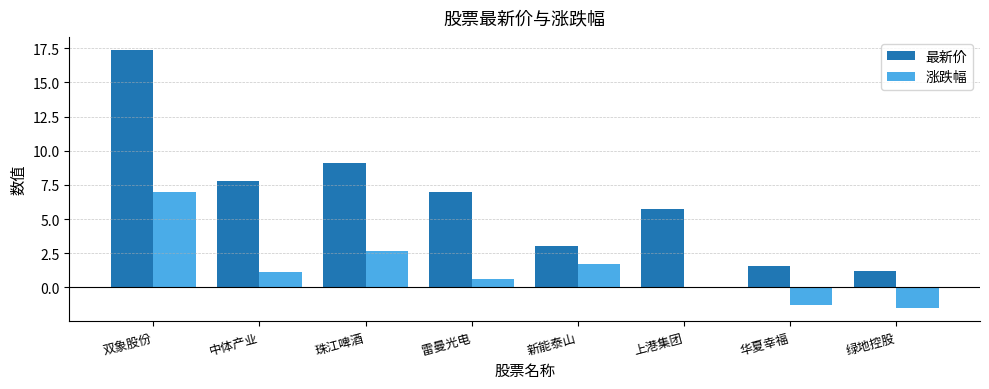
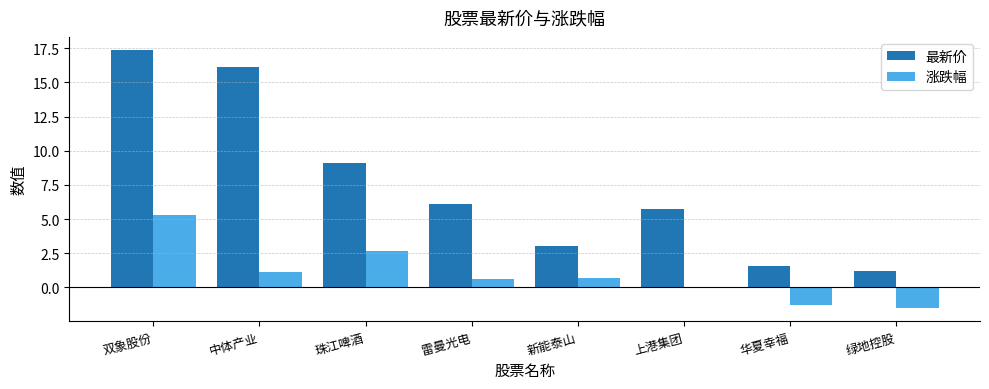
  {
    "最新价": {
      "双象股份": 17.4,
-     "中体产业": 7.8,
+     "中体产业": 16.1,
      "珠江啤酒": 9.1,
-     "雷曼光电": 7.0,
+     "雷曼光电": 6.1,
      "新能泰山": 3.0,
      "上港集团": 5.8,
      "华夏幸福": 1.6,
      "绿地控股": 1.2
    },
    "涨跌幅": {
-     "双象股份": 7.0,
+     "双象股份": 5.3,
      "中体产业": 1.1,
      "珠江啤酒": 2.7,
      "雷曼光电": 0.7,
-     "新能泰山": 1.7,
+     "新能泰山": 0.7,
      "上港集团": 0.0,
      "华夏幸福": -1.3,
      "绿地控股": -1.5
    }
  }
